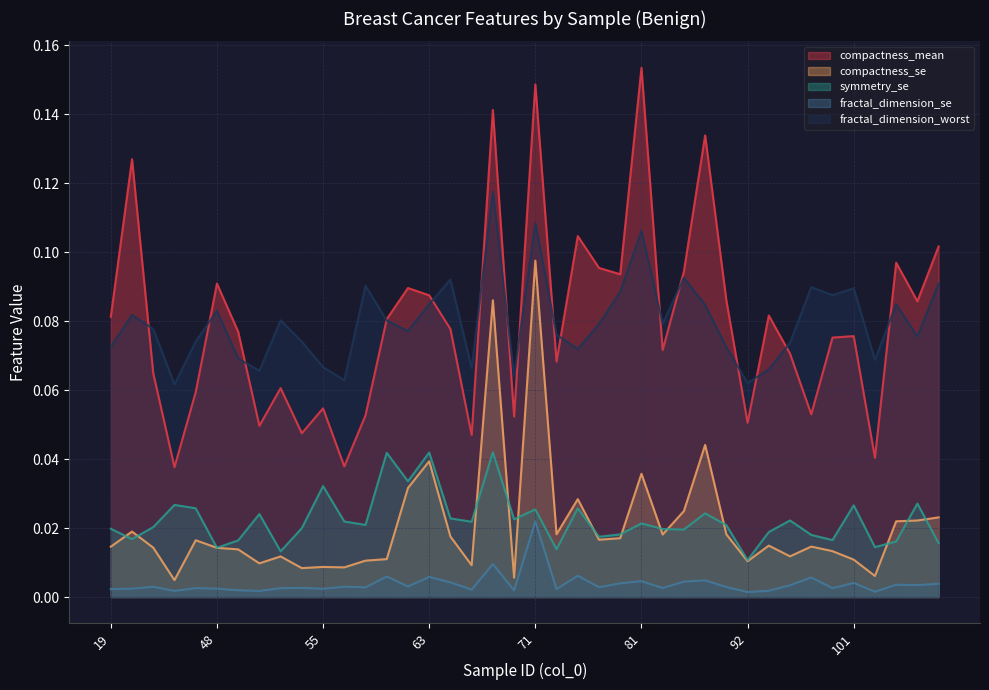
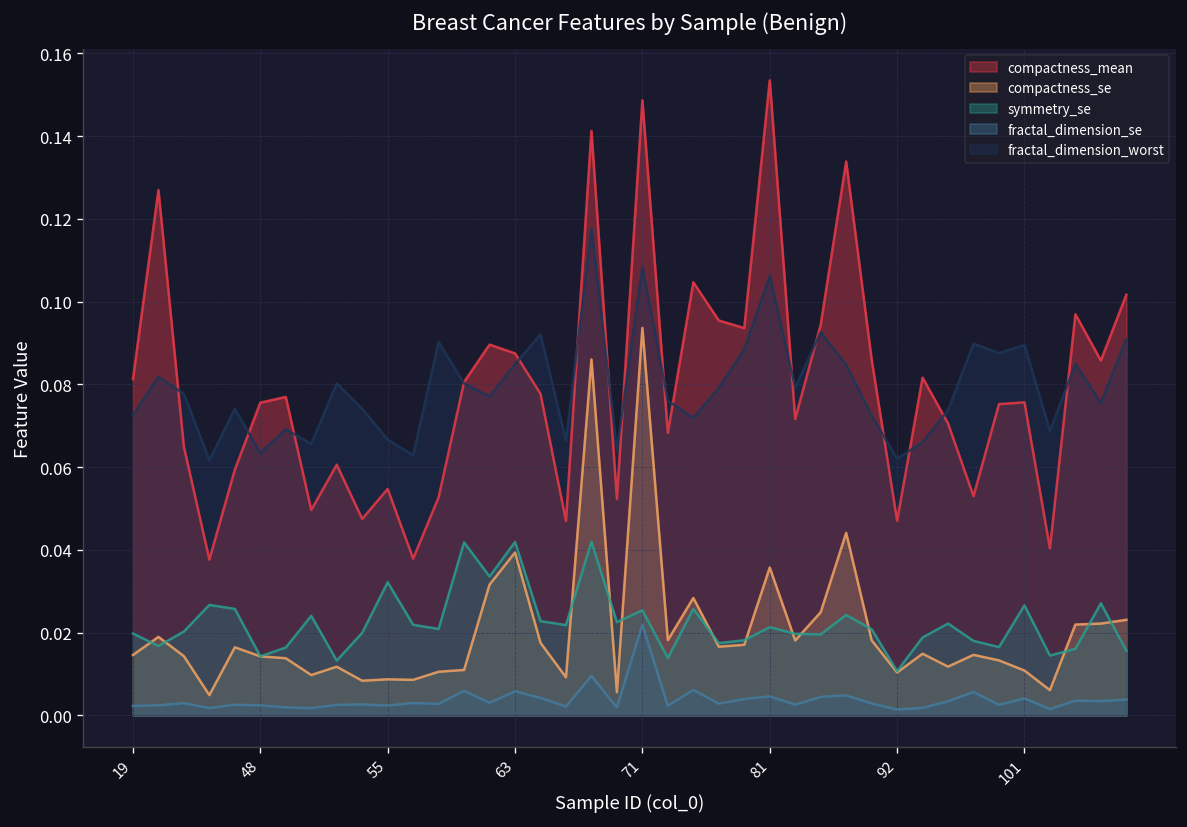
  {
    "compactness_mean": {
-     "48": 0.091,
+     "48": 0.076,
      "55": 0.055,
      "63": 0.088,
      "71": 0.149,
      "81": 0.154,
-     "92": 0.051,
+     "92": 0.047,
      "101": 0.076
    },
    "compactness_se": {
      "55": 0.009,
      "63": 0.039,
-     "71": 0.098,
+     "71": 0.094,
      "81": 0.036,
      "101": 0.011
    },
    "fractal_dimension_worst": {
-     "48": 0.083,
+     "48": 0.063,
      "55": 0.067,
      "63": 0.085,
      "71": 0.108,
      "81": 0.106,
      "92": 0.062,
      "101": 0.090
    }
  }
